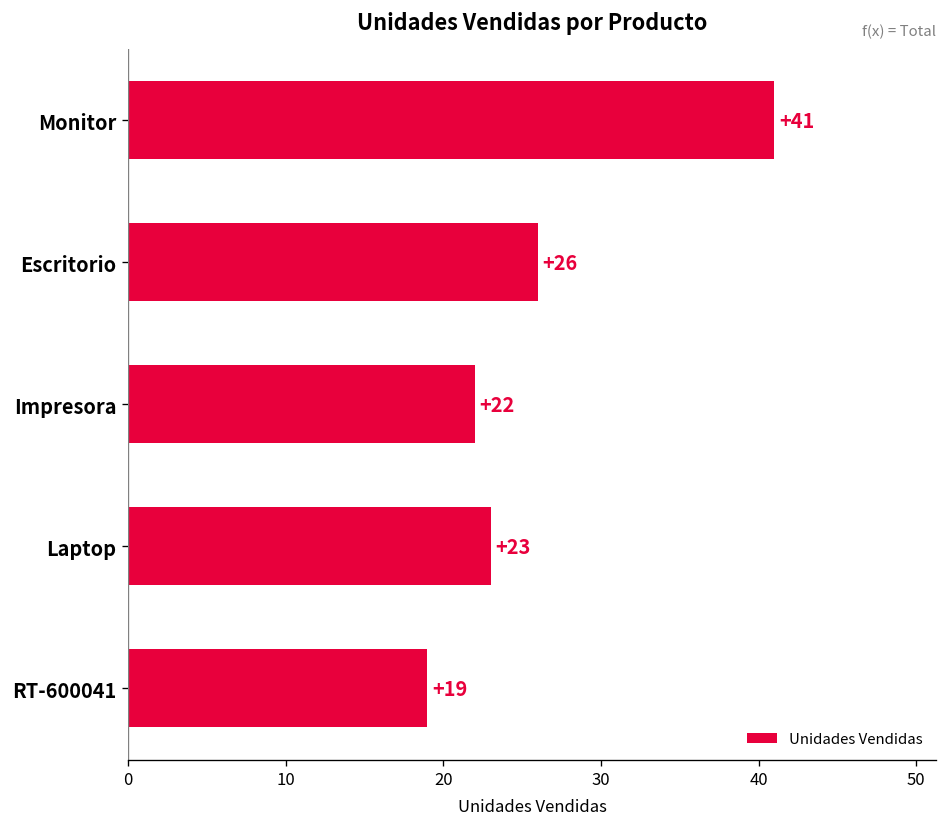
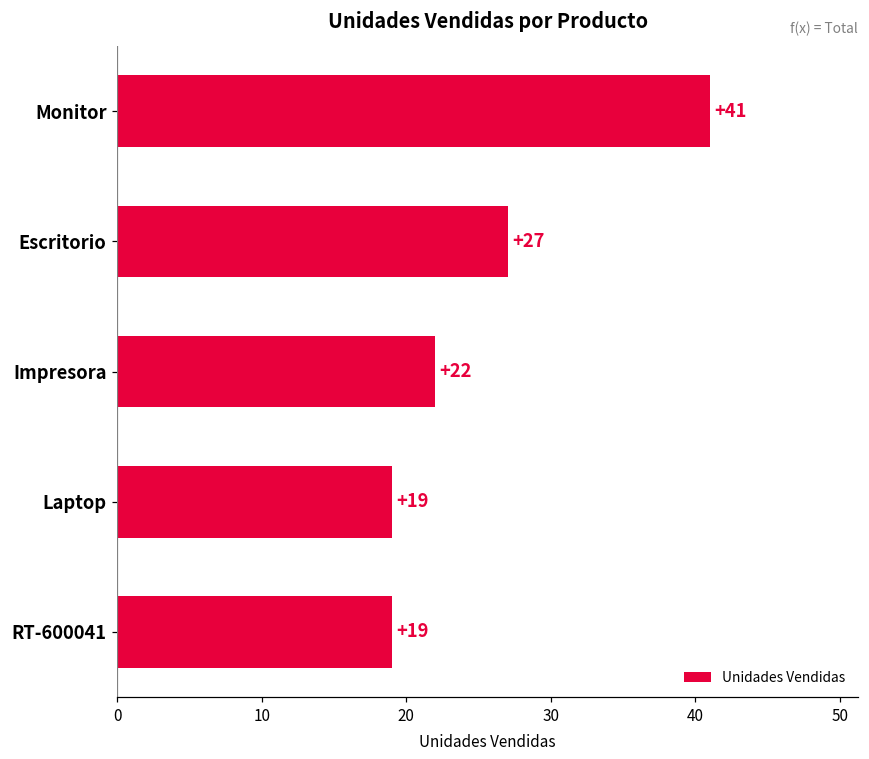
  {
    "Monitor": "+41",
-   "Escritorio": "+26",
+   "Escritorio": "+27",
    "Impresora": "+22",
-   "Laptop": "+23",
+   "Laptop": "+19",
    "RT-600041": "+19"
  }
